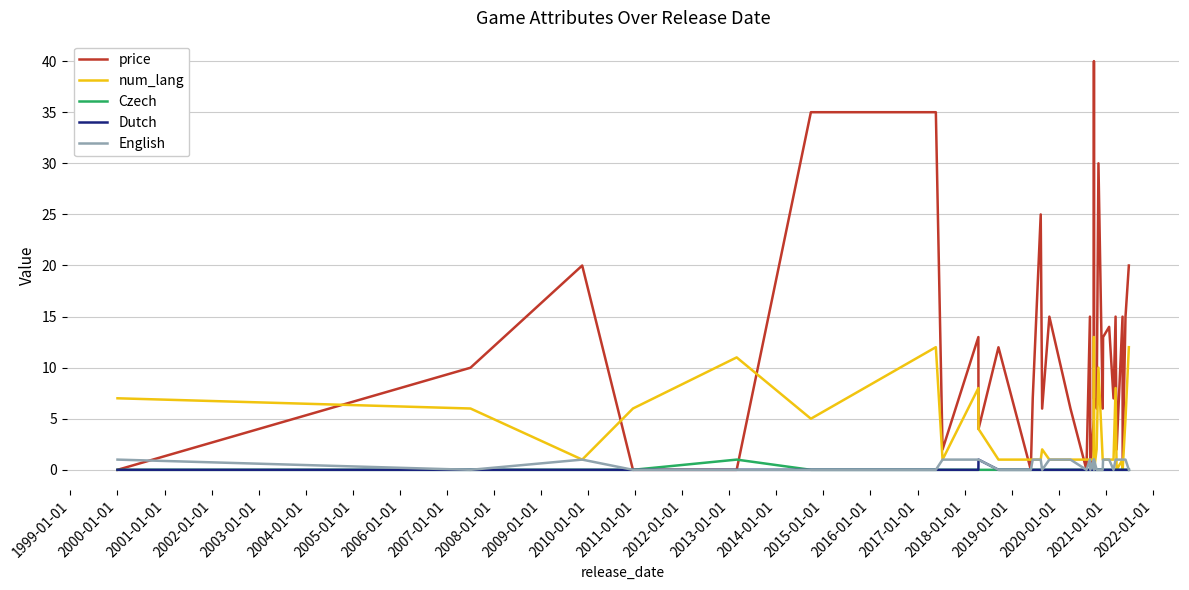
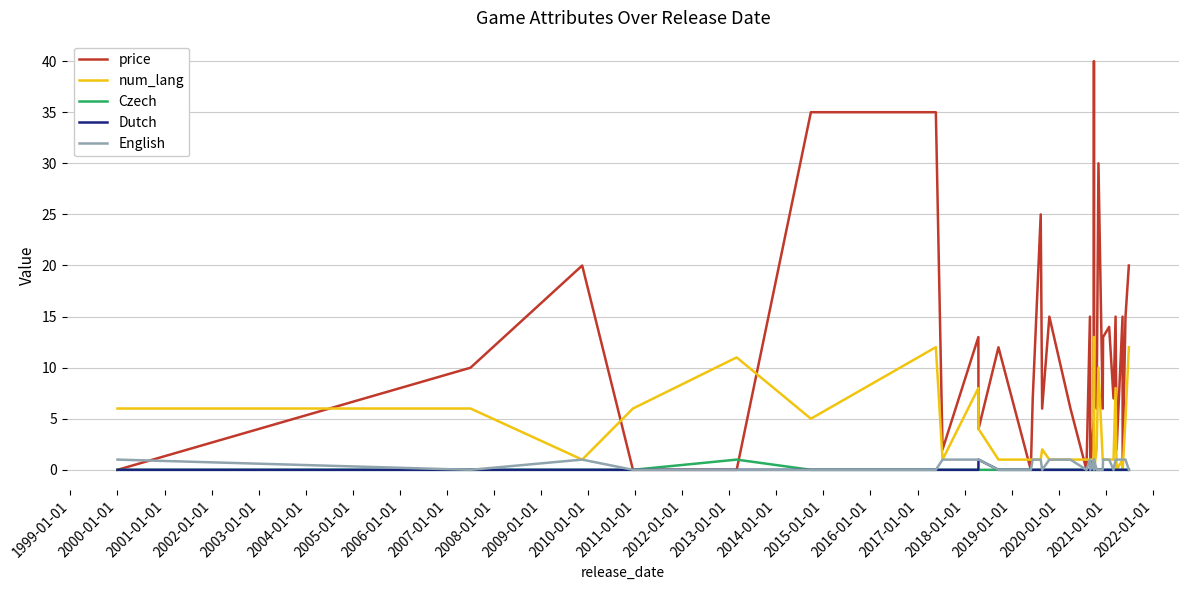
  {
    "num_lang": {
-     "2000-01-01": 7
+     "2000-01-01": 6
    },
    "English": {
      "2000-01-01": 1
    }
  }
